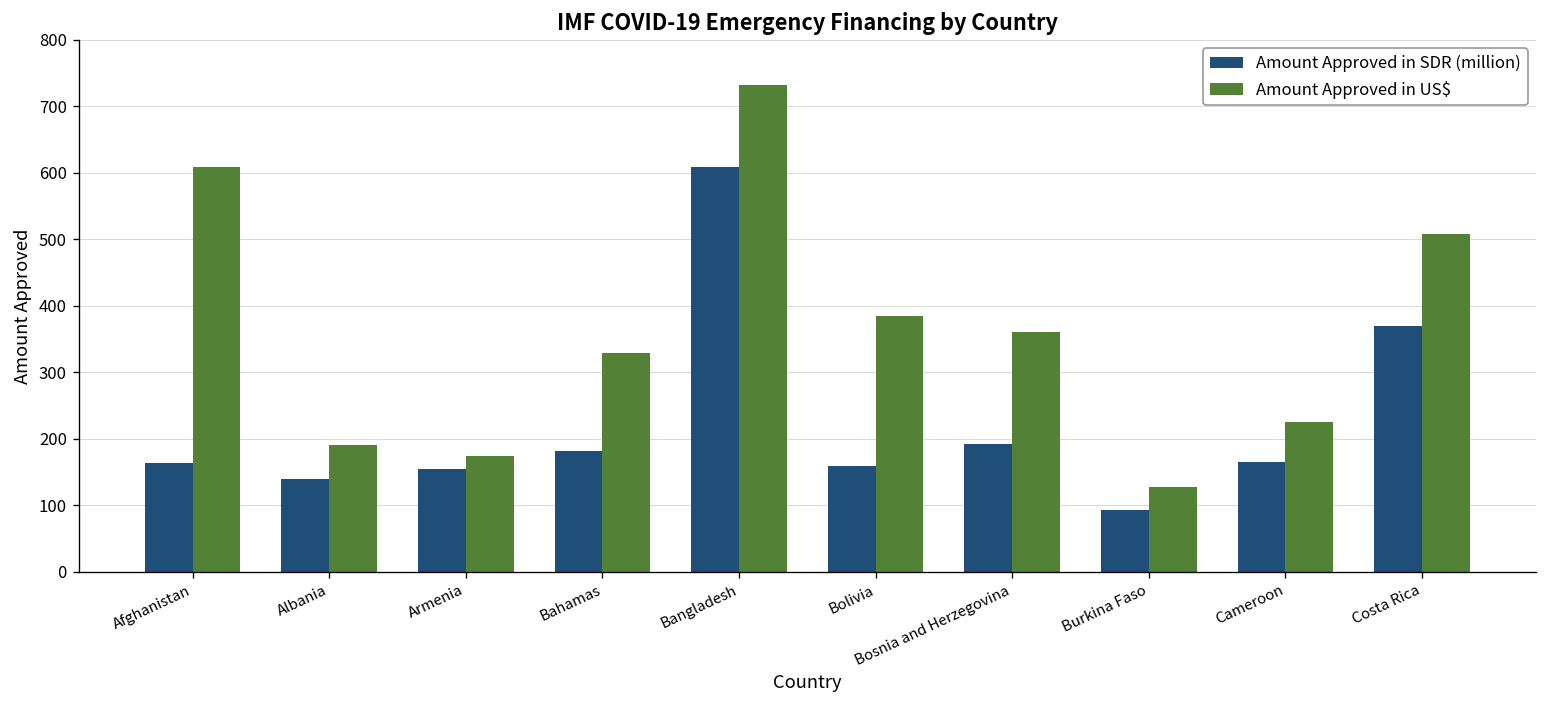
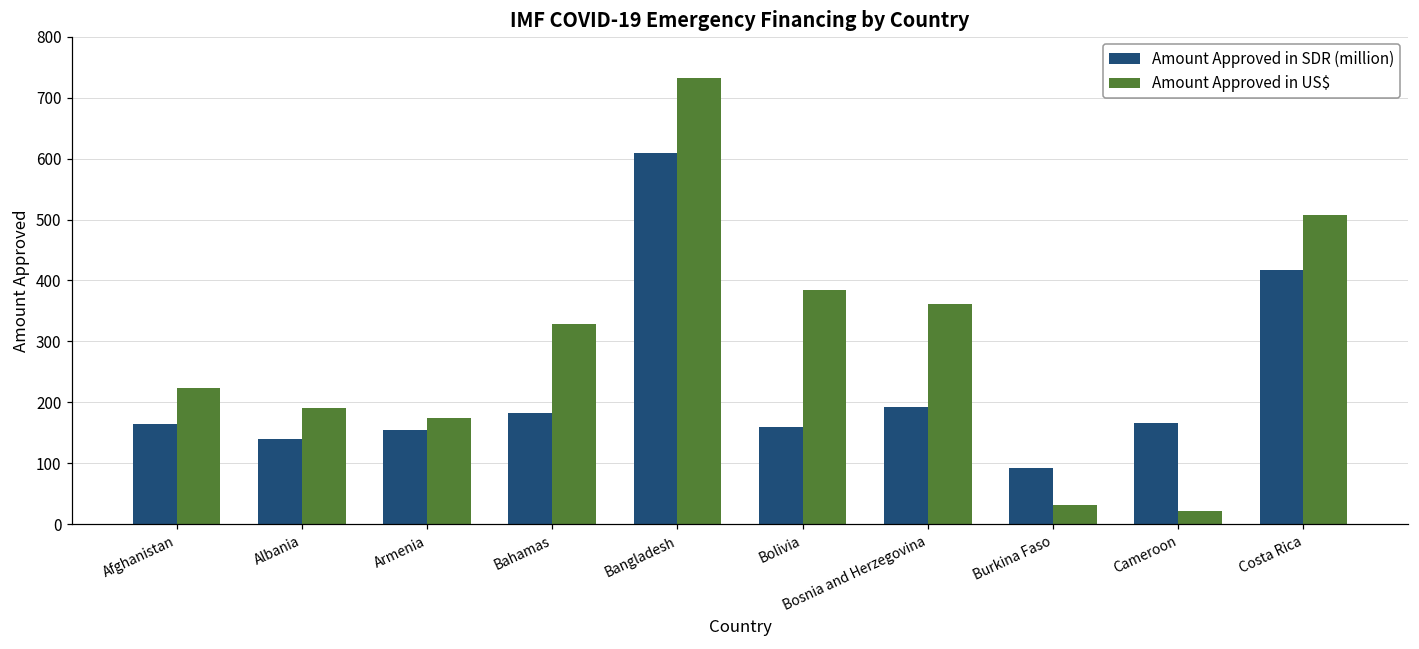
  {
    "Amount Approved in SDR (million)": {
      "Afghanistan": 160,
      "Albania": 140,
      "Armenia": 160,
      "Bahamas": 180,
      "Bangladesh": 610,
      "Bolivia": 160,
      "Bosnia and Herzegovina": 190,
      "Burkina Faso": 90,
      "Cameroon": 170,
-     "Costa Rica": 370
+     "Costa Rica": 420
    },
    "Amount Approved in US$": {
-     "Afghanistan": 610,
+     "Afghanistan": 220,
      "Albania": 190,
      "Armenia": 180,
      "Bahamas": 330,
      "Bangladesh": 730,
      "Bolivia": 380,
      "Bosnia and Herzegovina": 360,
-     "Burkina Faso": 130,
-     "Cameroon": 230,
+     "Burkina Faso": 30,
+     "Cameroon": 20,
      "Costa Rica": 510
    }
  }
